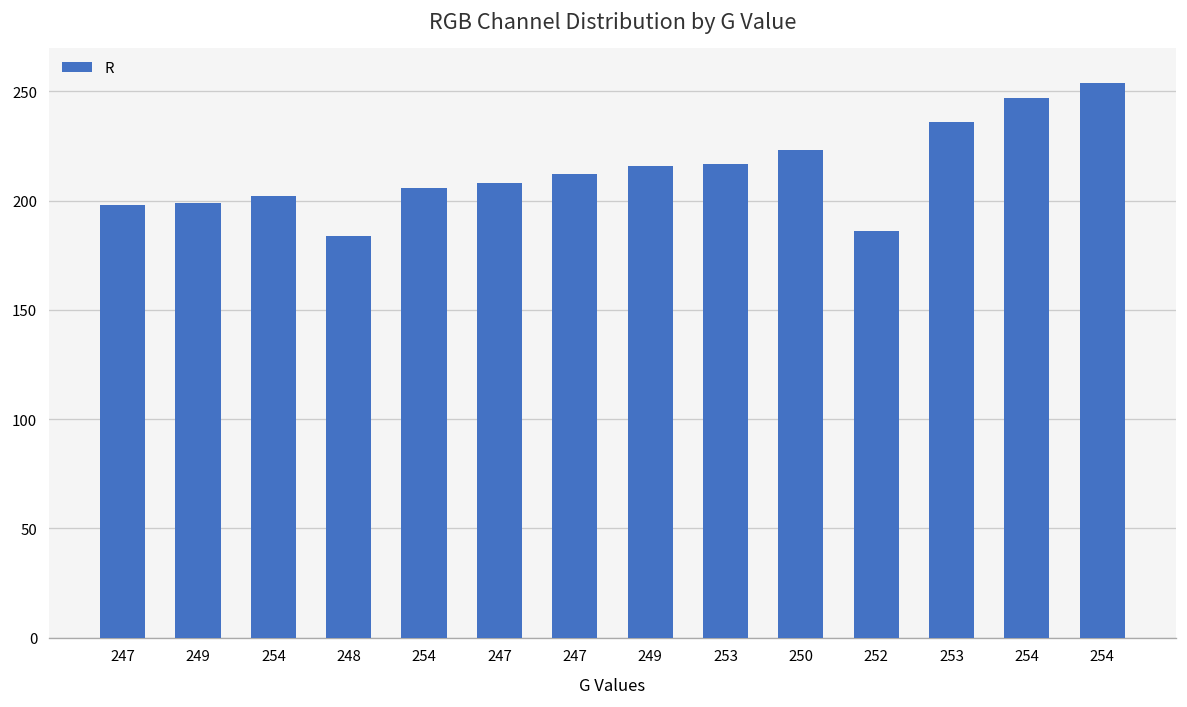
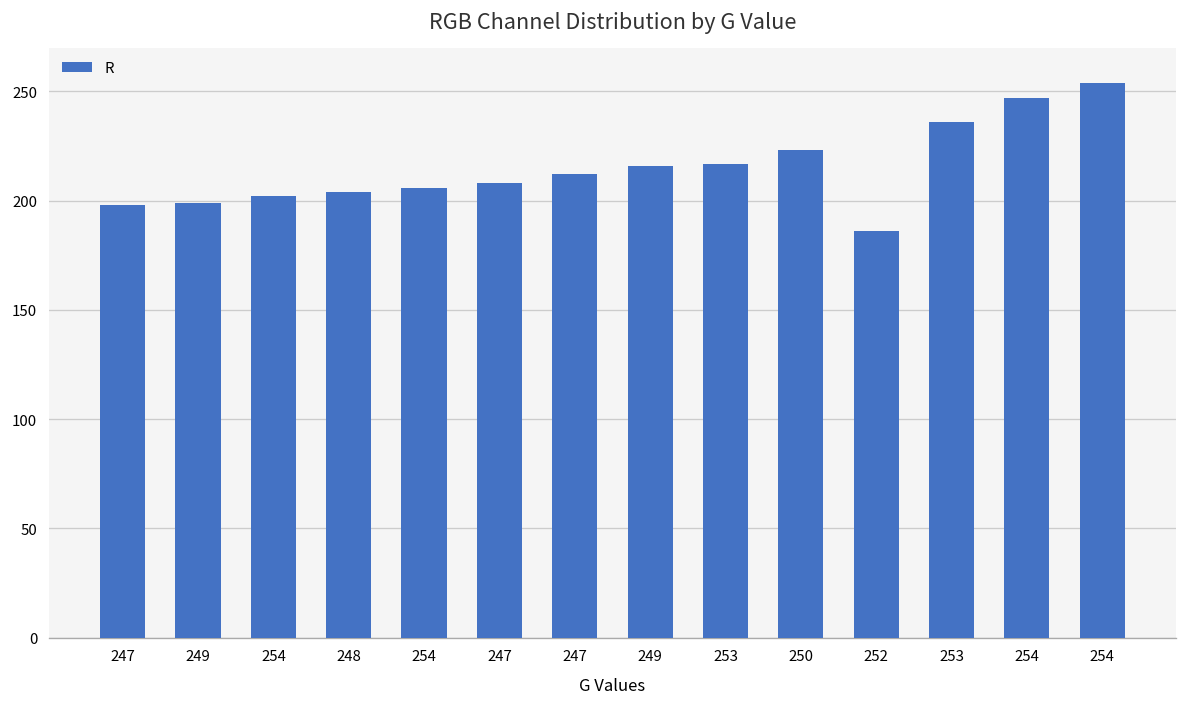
  {
-   "248": 184,
+   "248": 204,
    "250": 223,
    "252": 186
  }
